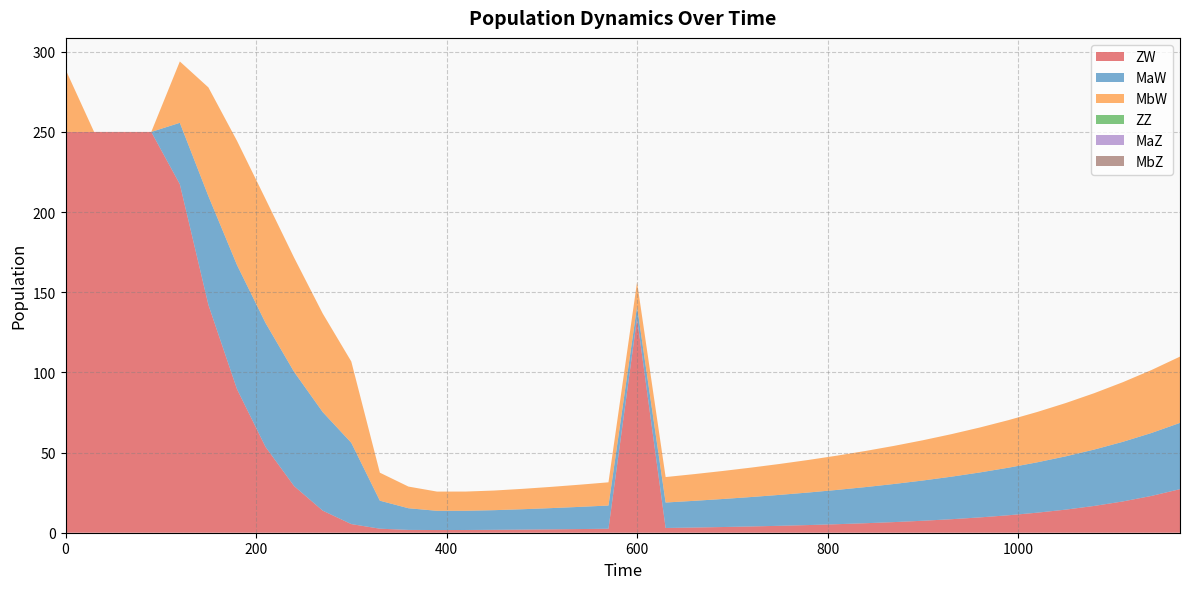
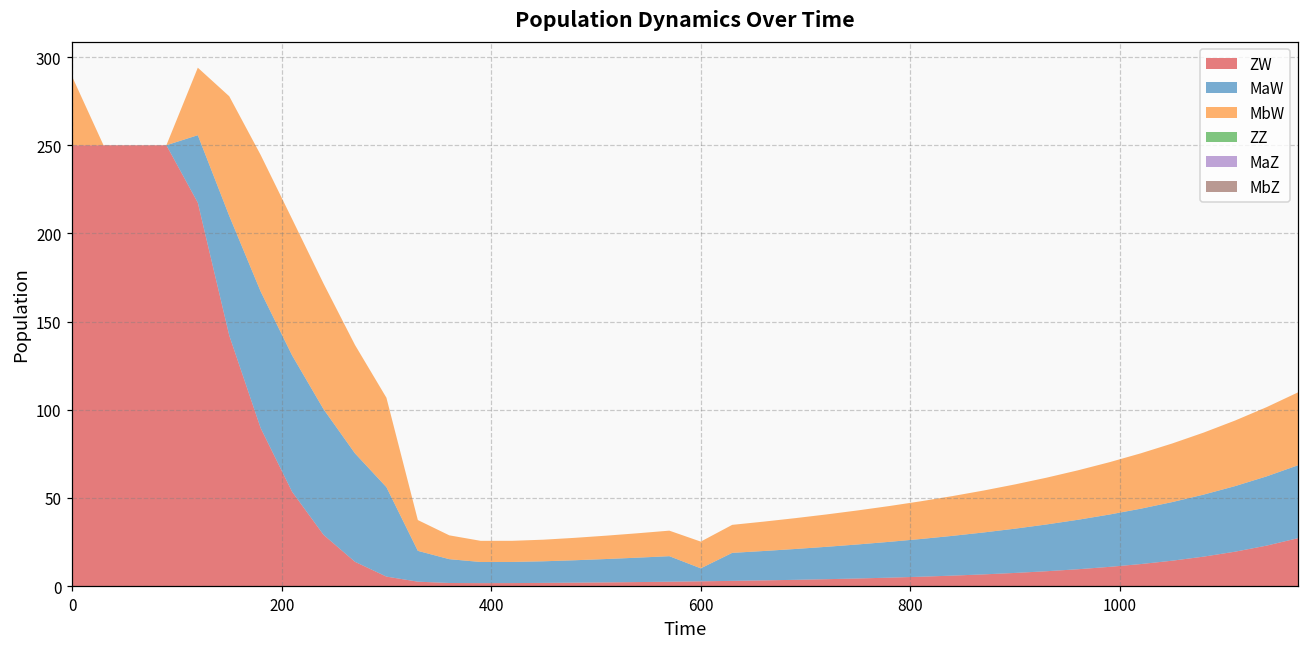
  {
    "ZW": {
-     "600": 134
+     "600": 3
    },
    "MaW": {
      "600": 7
    }
  }
